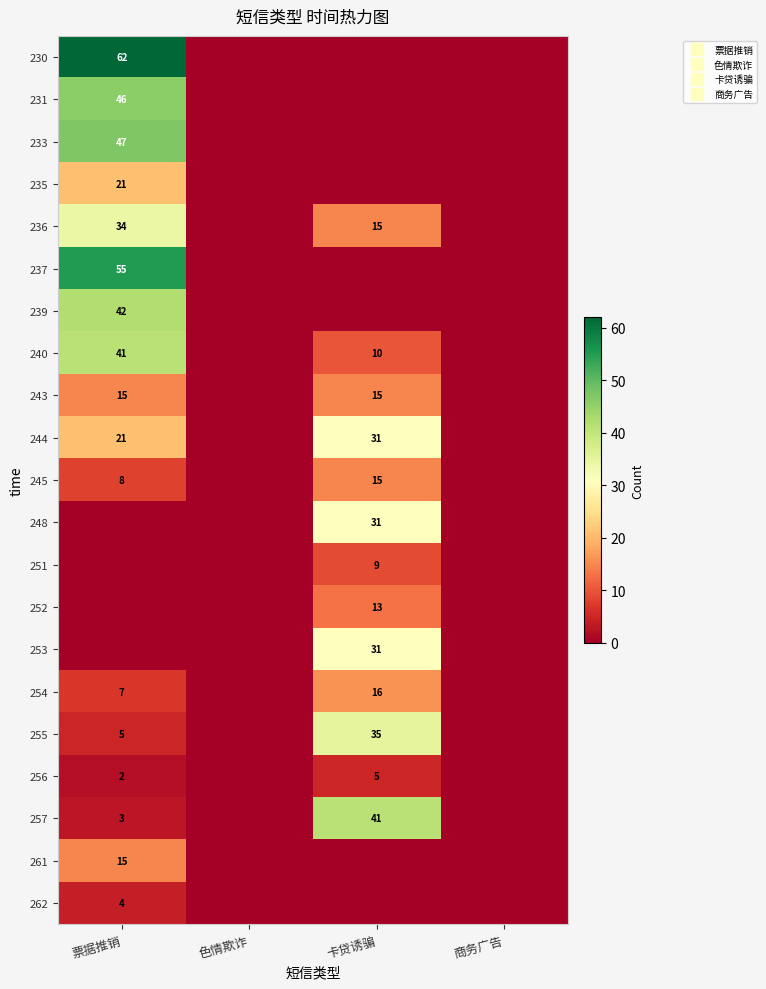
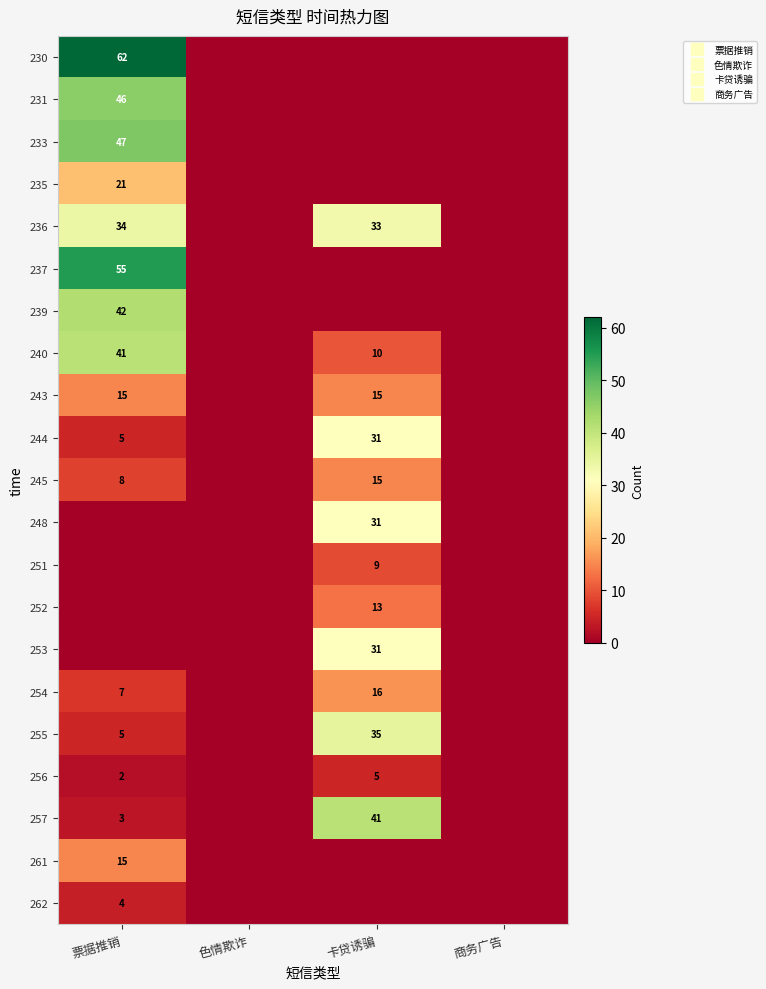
  {
    "230": {
      "票据推销": 62
    },
    "231": {
      "票据推销": 46
    },
    "233": {
      "票据推销": 47
    },
    "235": {
      "票据推销": 21
    },
    "236": {
      "票据推销": 34,
-     "卡贷诱骗": 15
+     "卡贷诱骗": 33
    },
    "237": {
      "票据推销": 55
    },
    "239": {
      "票据推销": 42
    },
    "240": {
      "票据推销": 41,
      "卡贷诱骗": 10
    },
    "243": {
      "票据推销": 15,
      "卡贷诱骗": 15
    },
    "244": {
-     "票据推销": 21,
+     "票据推销": 5,
      "卡贷诱骗": 31
    },
    "245": {
      "票据推销": 8,
      "卡贷诱骗": 15
    },
    "248": {
      "卡贷诱骗": 31
    },
    "251": {
      "卡贷诱骗": 9
    },
    "252": {
      "卡贷诱骗": 13
    },
    "253": {
      "卡贷诱骗": 31
    },
    "254": {
      "票据推销": 7,
      "卡贷诱骗": 16
    },
    "255": {
      "票据推销": 5,
      "卡贷诱骗": 35
    },
    "256": {
      "票据推销": 2,
      "卡贷诱骗": 5
    },
    "257": {
      "票据推销": 3,
      "卡贷诱骗": 41
    },
    "261": {
      "票据推销": 15
    },
    "262": {
      "票据推销": 4
    }
  }
